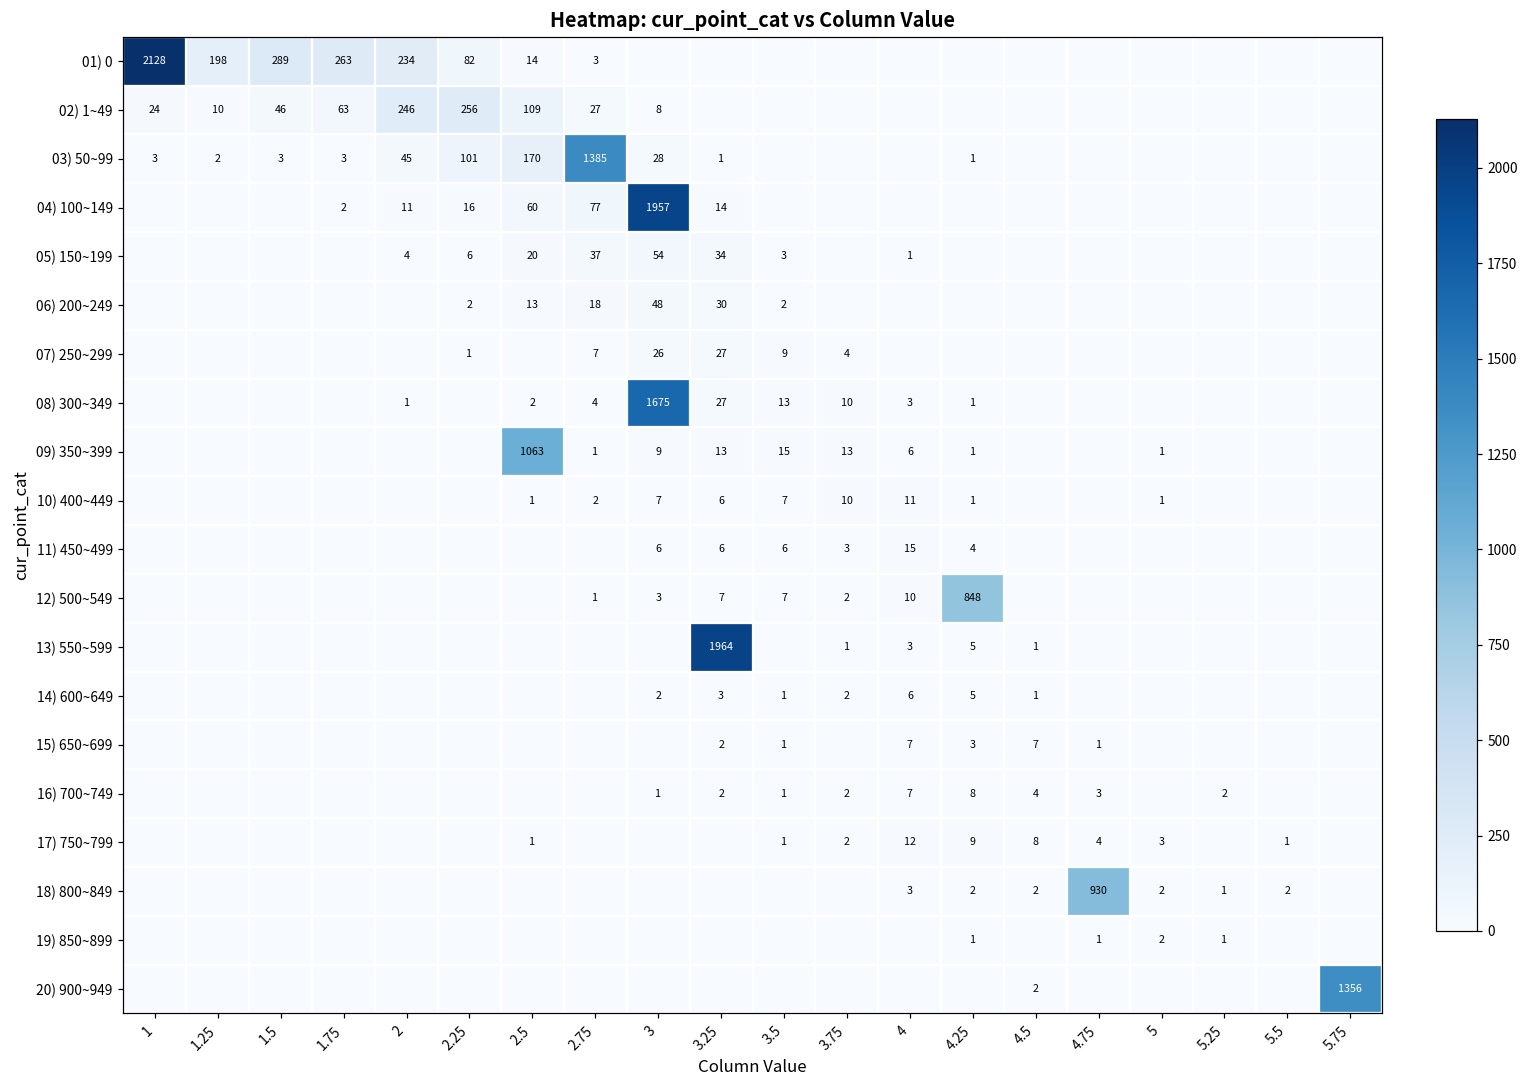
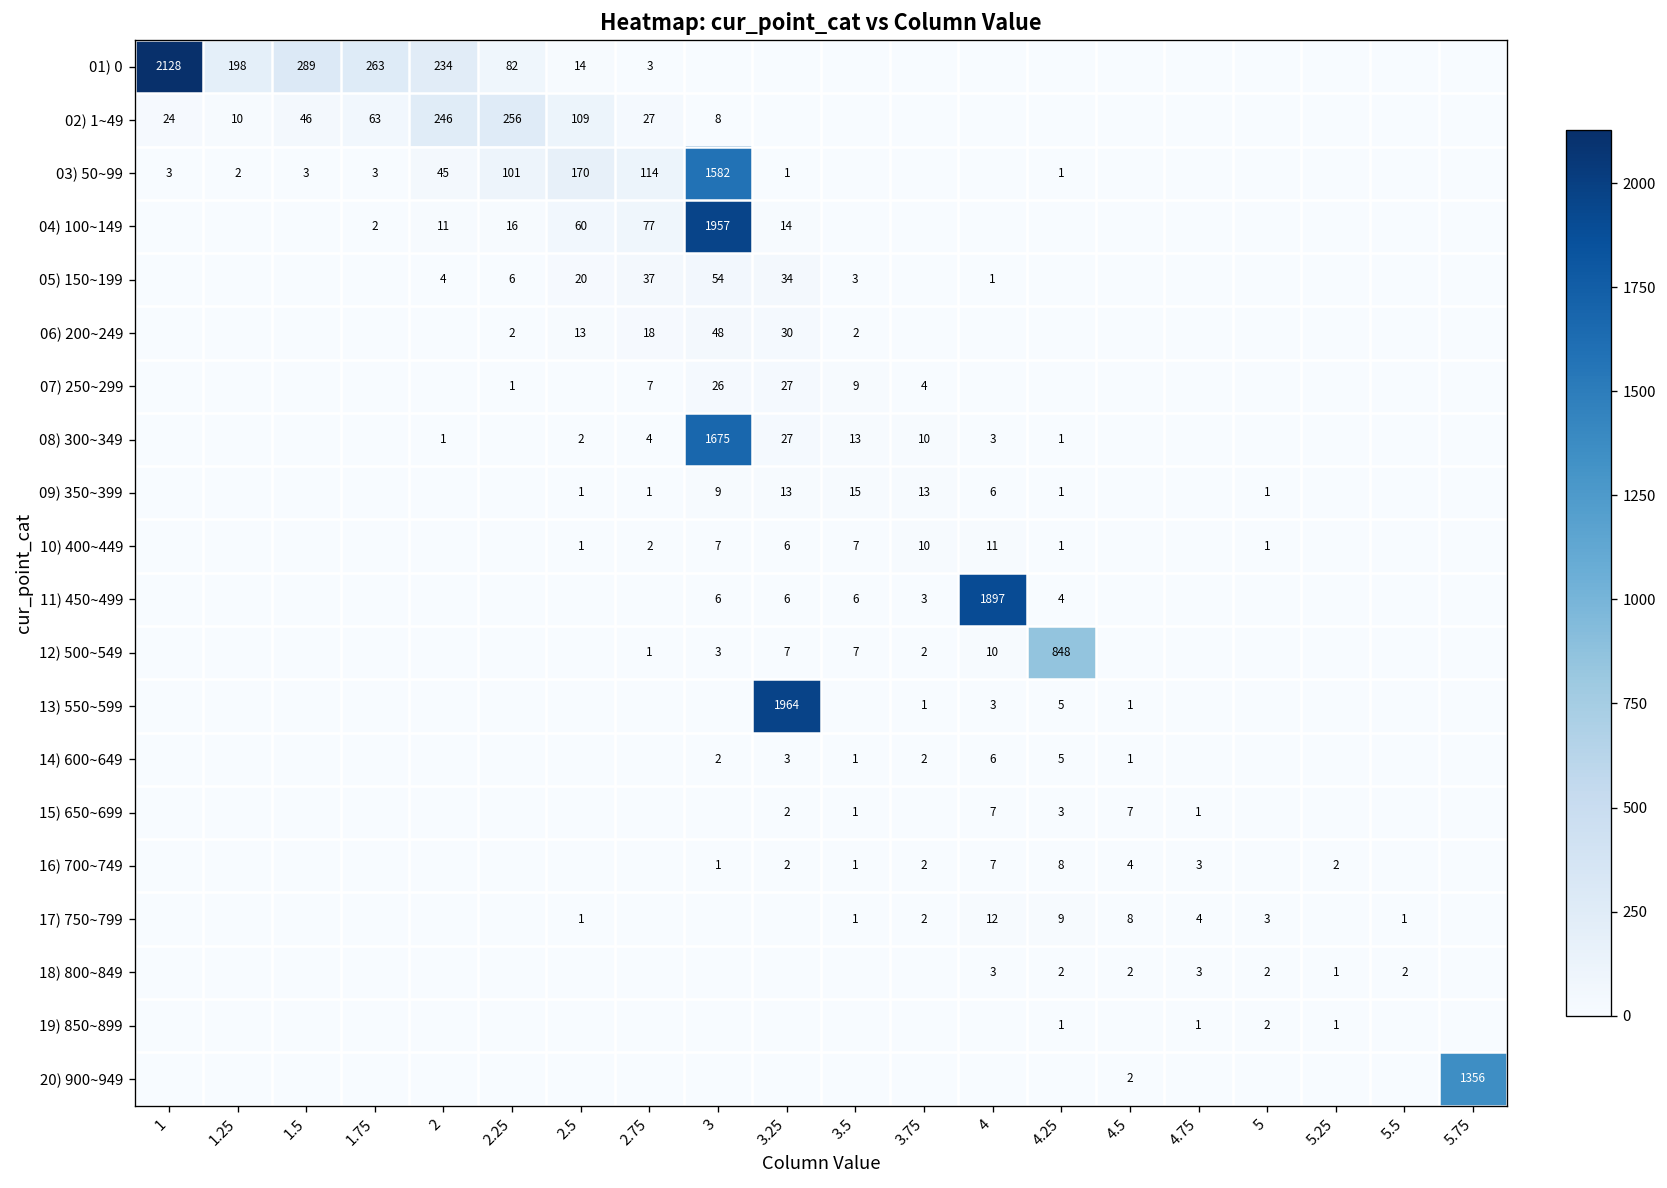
  {
    "01) 0": {
      "1": 2128,
      "1.25": 198,
      "1.5": 289,
      "1.75": 263,
      "2": 234,
      "2.25": 82,
      "2.5": 14,
      "2.75": 3
    },
    "02) 1~49": {
      "1": 24,
      "1.25": 10,
      "1.5": 46,
      "1.75": 63,
      "2": 246,
      "2.25": 256,
      "2.5": 109,
      "2.75": 27,
      "3": 8
    },
    "03) 50~99": {
      "1": 3,
      "1.25": 2,
      "1.5": 3,
      "1.75": 3,
      "2": 45,
      "2.25": 101,
      "2.5": 170,
-     "2.75": 1385,
-     "3": 28,
+     "2.75": 114,
+     "3": 1582,
      "3.25": 1,
      "4.25": 1
    },
    "04) 100~149": {
      "1.75": 2,
      "2": 11,
      "2.25": 16,
      "2.5": 60,
      "2.75": 77,
      "3": 1957,
      "3.25": 14
    },
    "05) 150~199": {
      "2": 4,
      "2.25": 6,
      "2.5": 20,
      "2.75": 37,
      "3": 54,
      "3.25": 34,
      "3.5": 3,
      "4": 1
    },
    "06) 200~249": {
      "2.25": 2,
      "2.5": 13,
      "2.75": 18,
      "3": 48,
      "3.25": 30,
      "3.5": 2
    },
    "07) 250~299": {
      "2.25": 1,
      "2.75": 7,
      "3": 26,
      "3.25": 27,
      "3.5": 9,
      "3.75": 4
    },
    "08) 300~349": {
      "2": 1,
      "2.5": 2,
      "2.75": 4,
      "3": 1675,
      "3.25": 27,
      "3.5": 13,
      "3.75": 10,
      "4": 3,
      "4.25": 1
    },
    "09) 350~399": {
-     "2.5": 1063,
+     "2.5": 1,
      "2.75": 1,
      "3": 9,
      "3.25": 13,
      "3.5": 15,
      "3.75": 13,
      "4": 6,
      "4.25": 1,
      "5": 1
    },
    "10) 400~449": {
      "2.5": 1,
      "2.75": 2,
      "3": 7,
      "3.25": 6,
      "3.5": 7,
      "3.75": 10,
      "4": 11,
      "4.25": 1,
      "5": 1
    },
    "11) 450~499": {
      "3": 6,
      "3.25": 6,
      "3.5": 6,
      "3.75": 3,
-     "4": 15,
+     "4": 1897,
      "4.25": 4
    },
    "12) 500~549": {
      "2.75": 1,
      "3": 3,
      "3.25": 7,
      "3.5": 7,
      "3.75": 2,
      "4": 10,
      "4.25": 848
    },
    "13) 550~599": {
      "3.25": 1964,
      "3.75": 1,
      "4": 3,
      "4.25": 5,
      "4.5": 1
    },
    "14) 600~649": {
      "3": 2,
      "3.25": 3,
      "3.5": 1,
      "3.75": 2,
      "4": 6,
      "4.25": 5,
      "4.5": 1
    },
    "15) 650~699": {
      "3.25": 2,
      "3.5": 1,
      "4": 7,
      "4.25": 3,
      "4.5": 7,
      "4.75": 1
    },
    "16) 700~749": {
      "3": 1,
      "3.25": 2,
      "3.5": 1,
      "3.75": 2,
      "4": 7,
      "4.25": 8,
      "4.5": 4,
      "4.75": 3,
      "5.25": 2
    },
    "17) 750~799": {
      "2.5": 1,
      "3.5": 1,
      "3.75": 2,
      "4": 12,
      "4.25": 9,
      "4.5": 8,
      "4.75": 4,
      "5": 3,
      "5.5": 1
    },
    "18) 800~849": {
      "4": 3,
      "4.25": 2,
      "4.5": 2,
-     "4.75": 930,
+     "4.75": 3,
      "5": 2,
      "5.25": 1,
      "5.5": 2
    },
    "19) 850~899": {
      "4.25": 1,
      "4.75": 1,
      "5": 2,
      "5.25": 1
    },
    "20) 900~949": {
      "4.5": 2,
      "5.75": 1356
    }
  }
